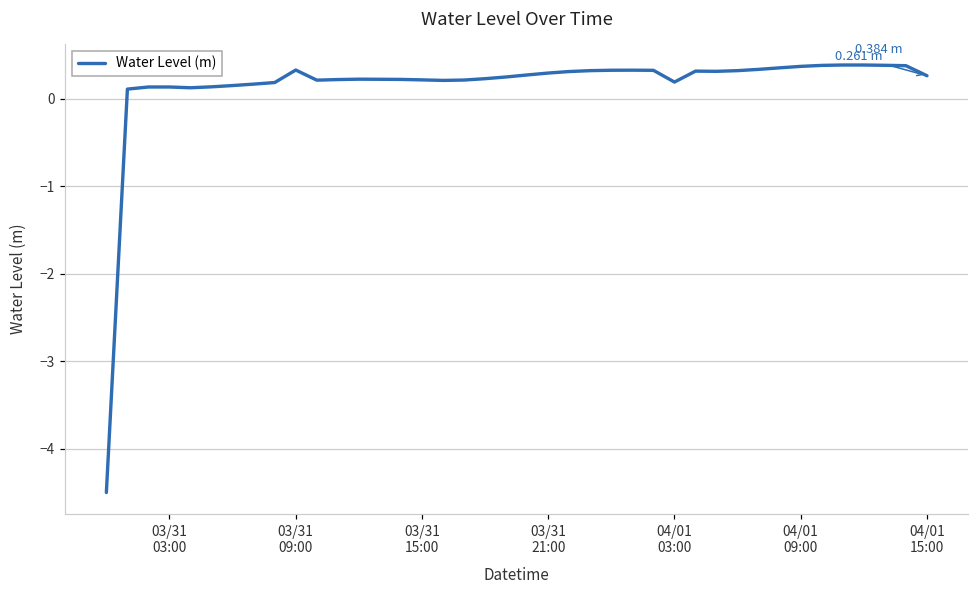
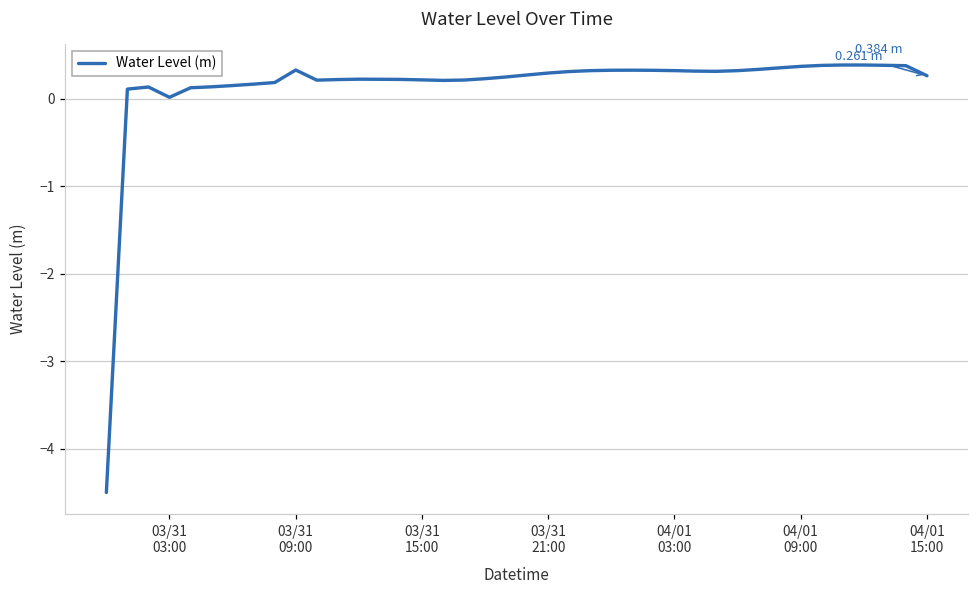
  {
-   "03/31 03:00": 0.1,
+   "03/31 03:00": 0.0,
    "03/31 09:00": 0.3,
    "03/31 15:00": 0.2,
    "03/31 21:00": 0.3,
-   "04/01 03:00": 0.2,
+   "04/01 03:00": 0.3,
    "04/01 09:00": 0.4,
    "04/01 15:00": 0.3
  }
